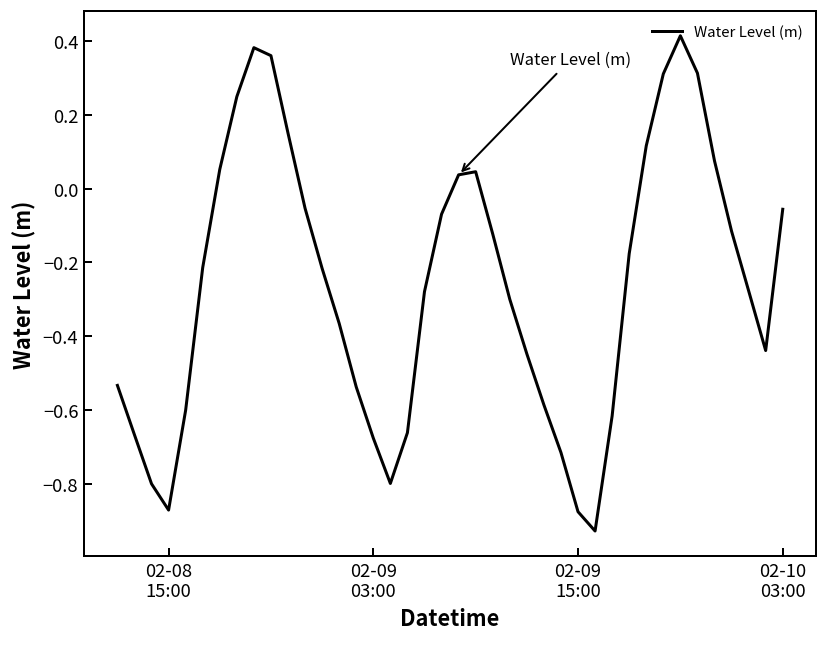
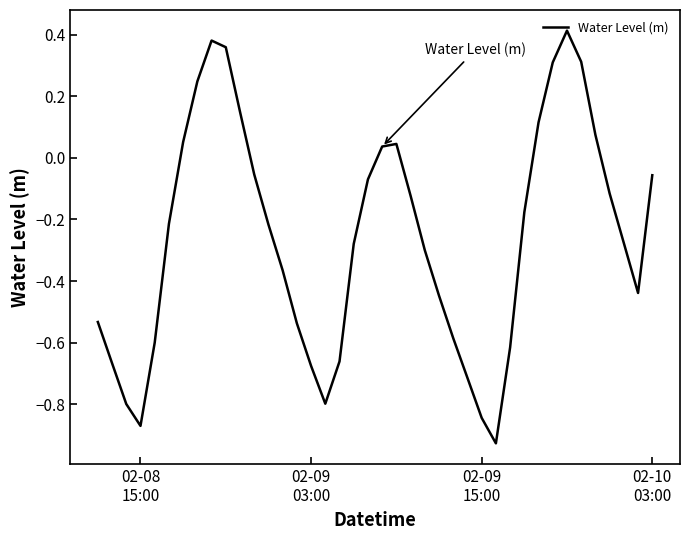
  {
    "02-08 15:00": -0.87,
    "02-09 03:00": -0.68,
-   "02-09 15:00": -0.88,
+   "02-09 15:00": -0.84,
    "02-10 03:00": -0.06
  }
